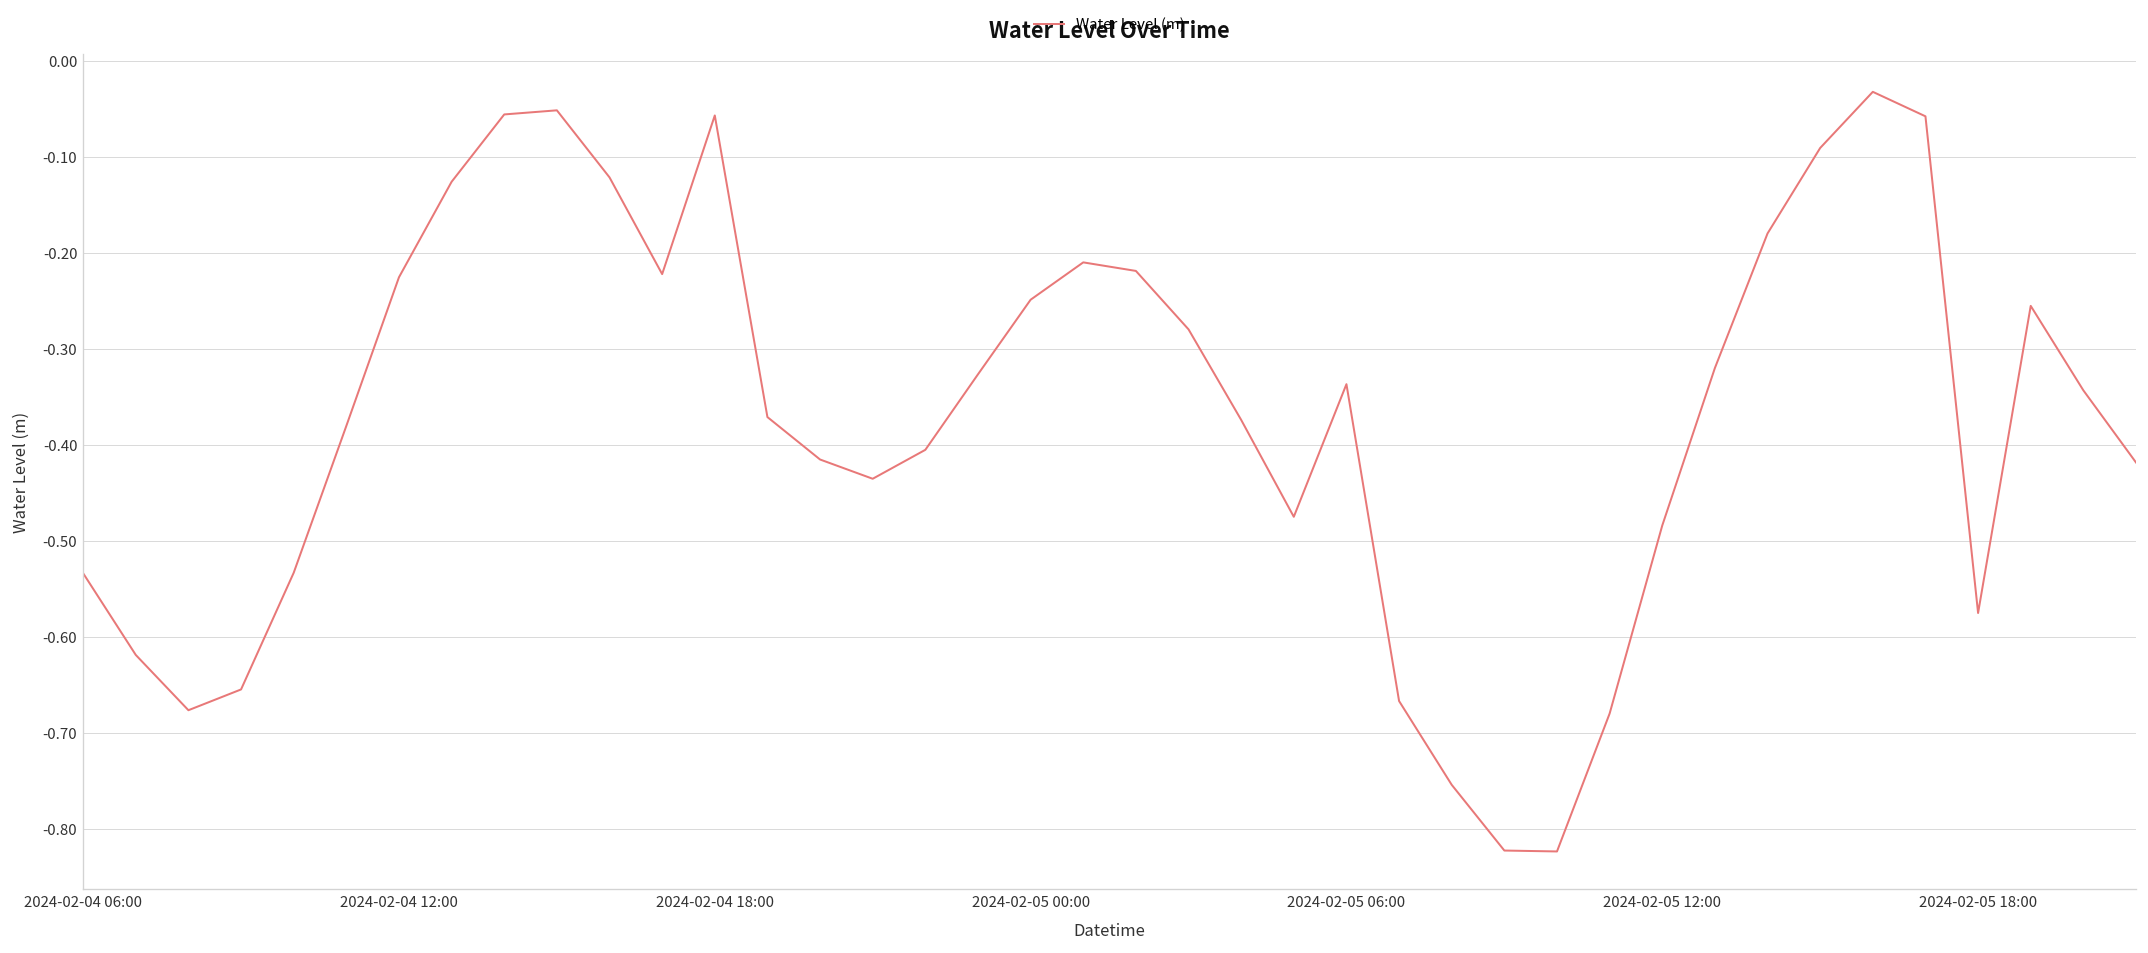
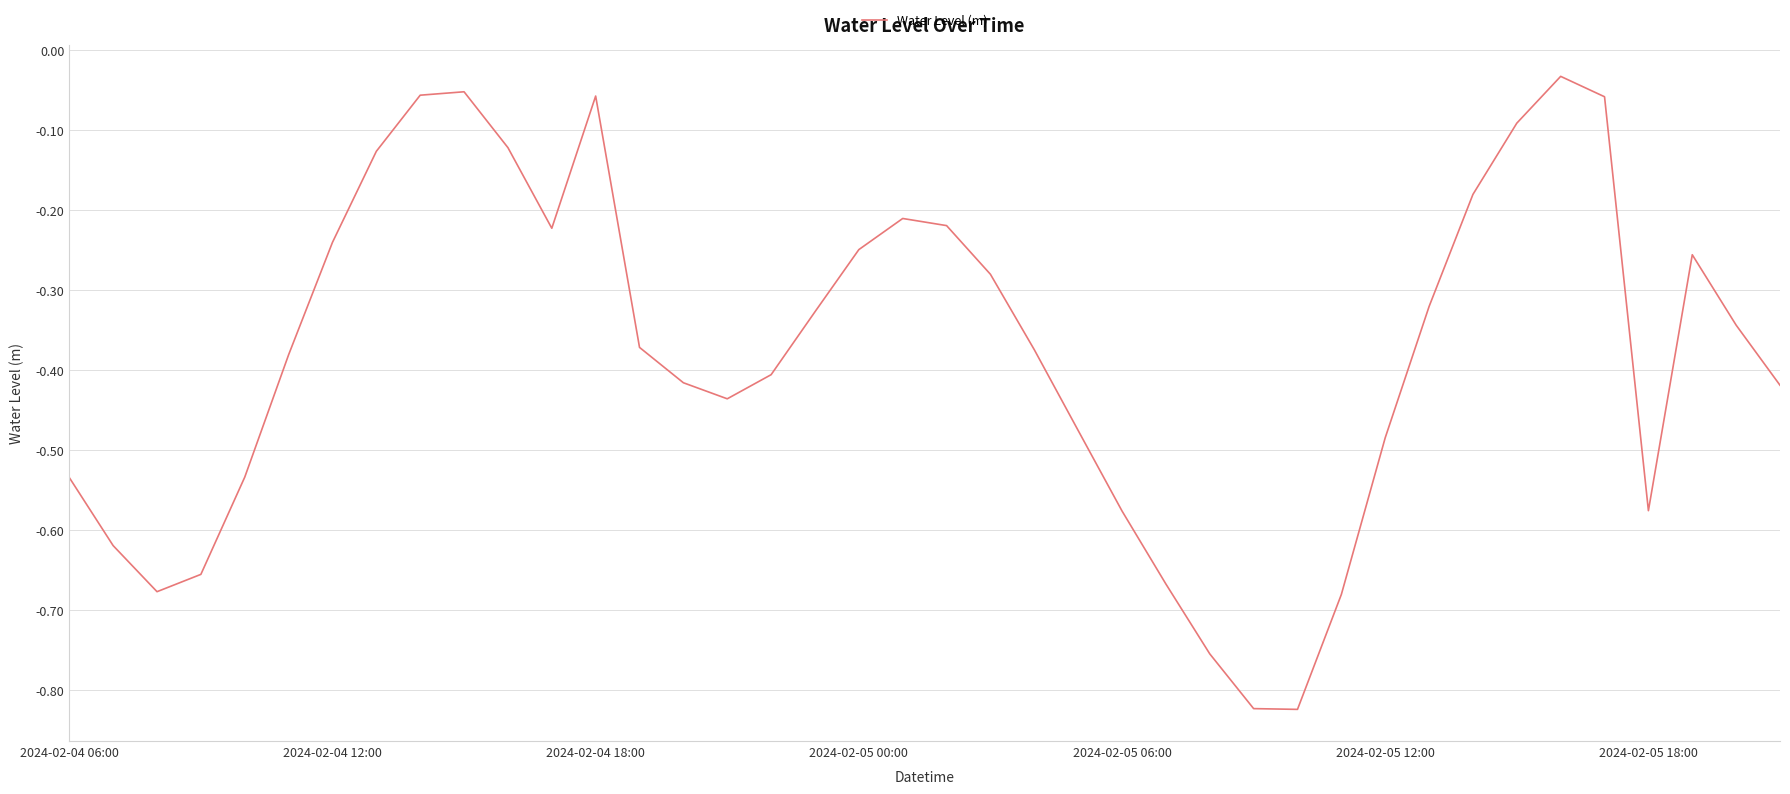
  {
    "2024-02-04 06:00": -0.53,
-   "2024-02-04 12:00": -0.23,
+   "2024-02-04 12:00": -0.24,
    "2024-02-04 18:00": -0.06,
    "2024-02-05 00:00": -0.25,
-   "2024-02-05 06:00": -0.34,
+   "2024-02-05 06:00": -0.58,
    "2024-02-05 12:00": -0.48,
    "2024-02-05 18:00": -0.58
  }
